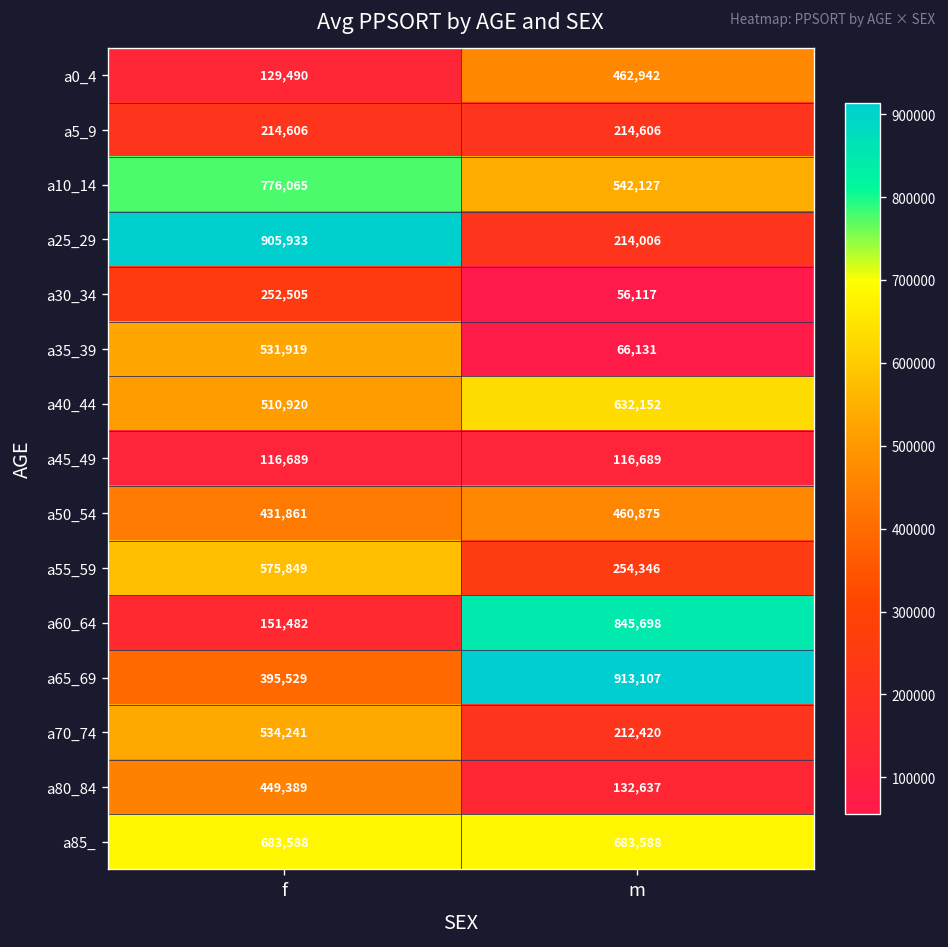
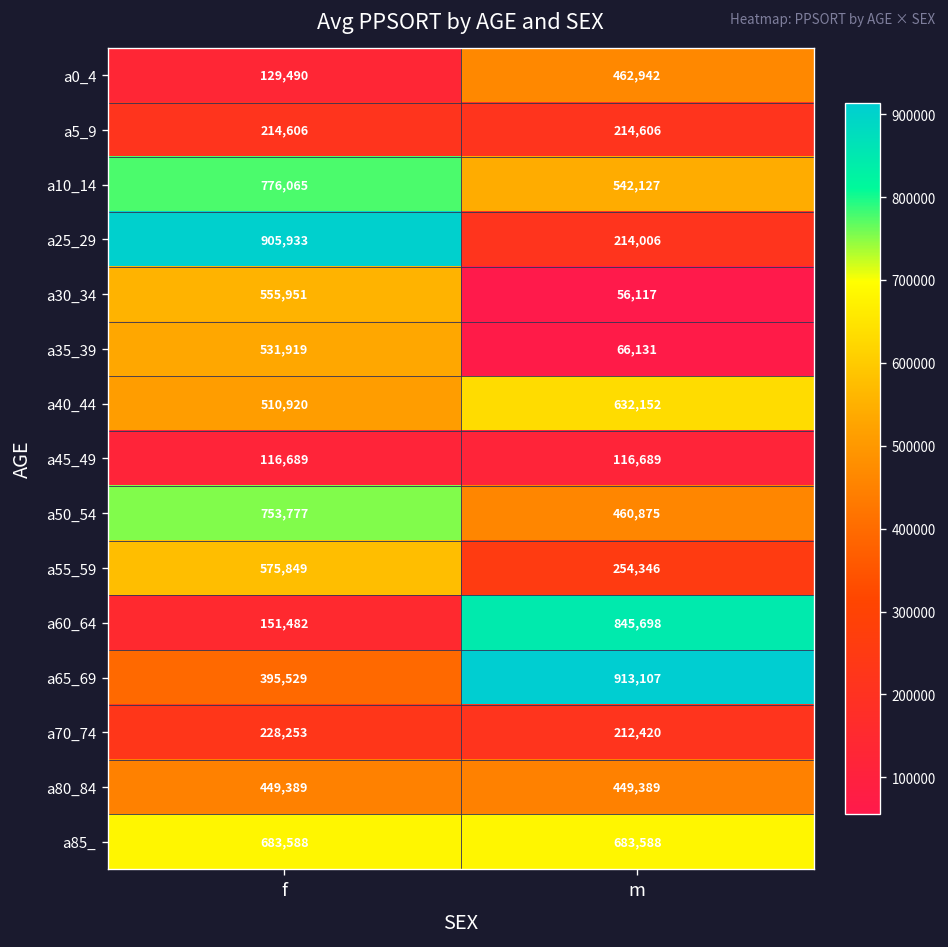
  {
    "a0_4": {
      "f": "129,490",
      "m": "462,942"
    },
    "a5_9": {
      "f": "214,606",
      "m": "214,606"
    },
    "a10_14": {
      "f": "776,065",
      "m": "542,127"
    },
    "a25_29": {
      "f": "905,933",
      "m": "214,006"
    },
    "a30_34": {
-     "f": "252,505",
+     "f": "555,951",
      "m": "56,117"
    },
    "a35_39": {
      "f": "531,919",
      "m": "66,131"
    },
    "a40_44": {
      "f": "510,920",
      "m": "632,152"
    },
    "a45_49": {
      "f": "116,689",
      "m": "116,689"
    },
    "a50_54": {
-     "f": "431,861",
+     "f": "753,777",
      "m": "460,875"
    },
    "a55_59": {
      "f": "575,849",
      "m": "254,346"
    },
    "a60_64": {
      "f": "151,482",
      "m": "845,698"
    },
    "a65_69": {
      "f": "395,529",
      "m": "913,107"
    },
    "a70_74": {
-     "f": "534,241",
+     "f": "228,253",
      "m": "212,420"
    },
    "a80_84": {
      "f": "449,389",
-     "m": "132,637"
+     "m": "449,389"
    },
    "a85_": {
      "f": "683,588",
      "m": "683,588"
    }
  }
